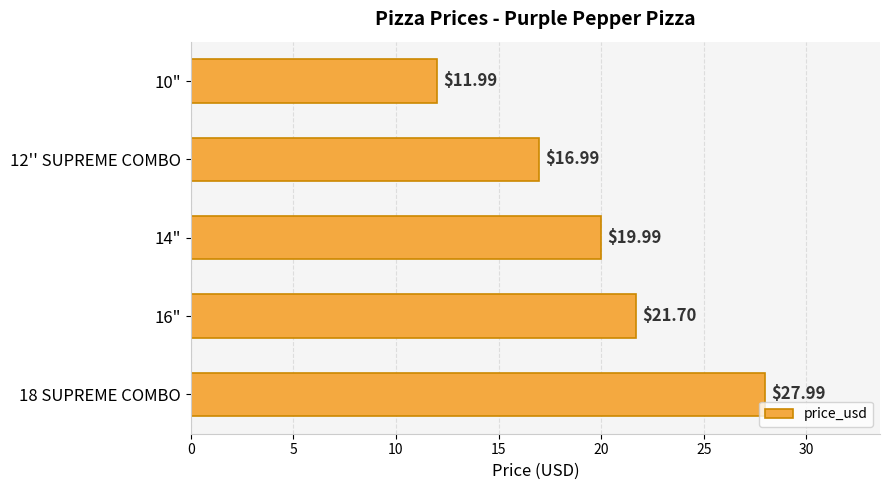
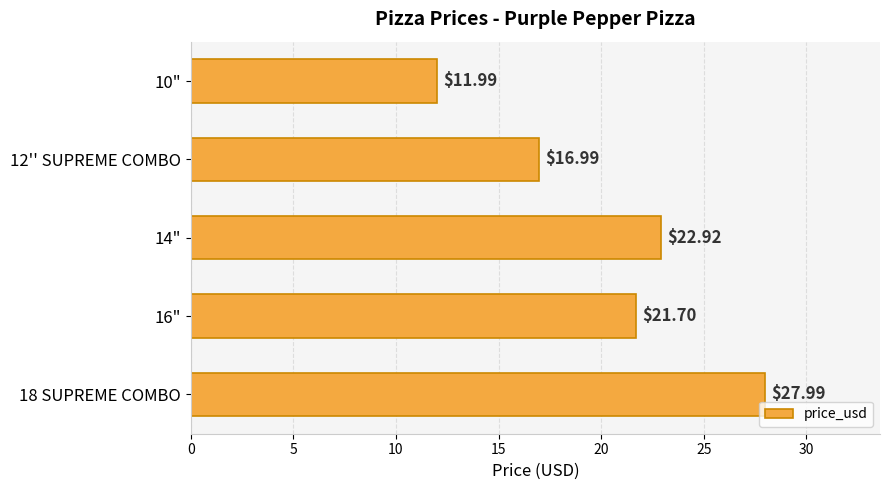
  {
    "10\"": "$11.99",
    "12'' SUPREME COMBO": "$16.99",
-   "14\"": "$19.99",
+   "14\"": "$22.92",
    "16\"": "$21.70"
  }
